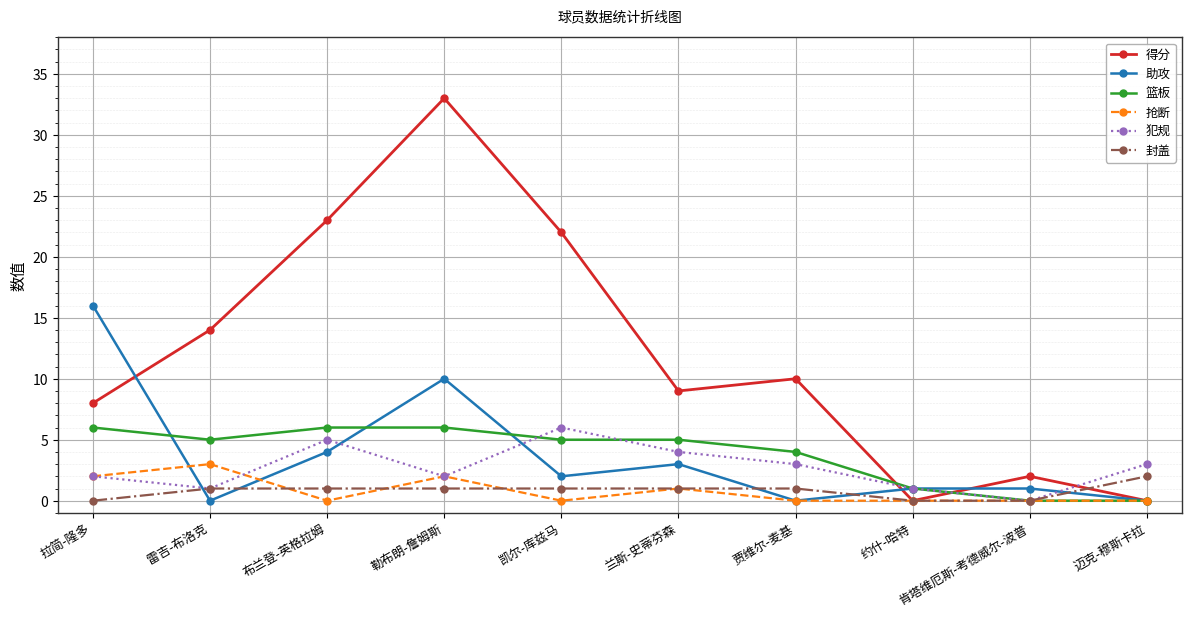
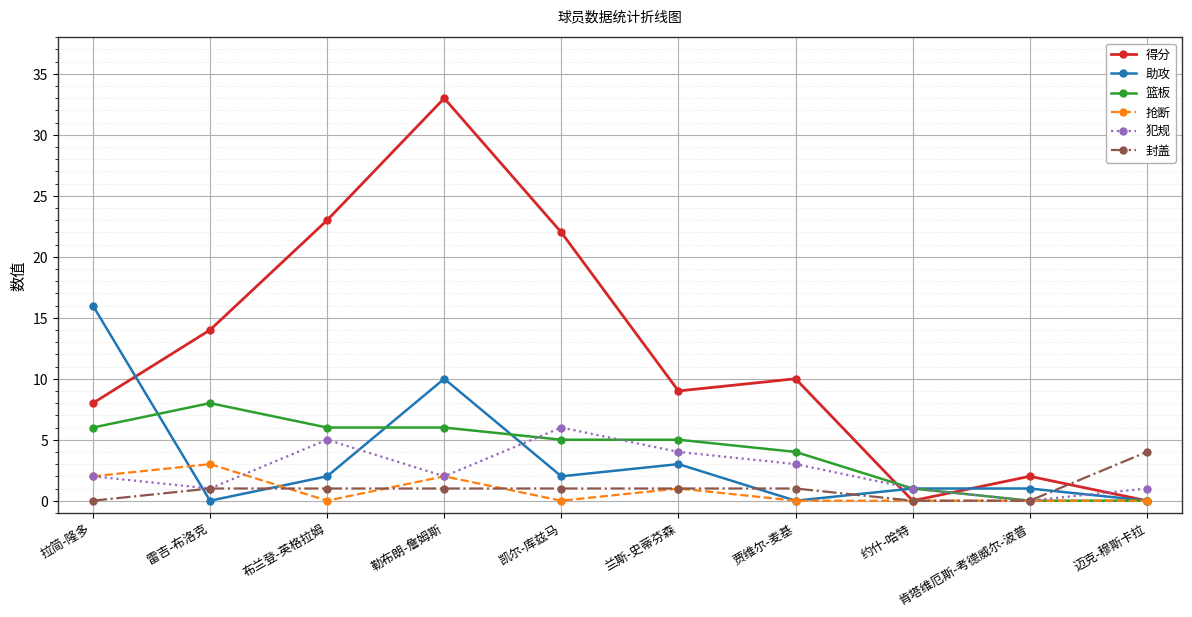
  {
    "得分": {
      "拉简-隆多": 8,
      "雷吉-布洛克": 14,
      "布兰登-英格拉姆": 23,
      "勒布朗-詹姆斯": 33,
      "凯尔-库兹马": 22,
      "兰斯-史蒂芬森": 9,
      "贾维尔-麦基": 10,
      "肯塔维厄斯-考德威尔-波普": 2
    },
    "助攻": {
      "拉简-隆多": 16,
      "雷吉-布洛克": 0,
-     "布兰登-英格拉姆": 4,
+     "布兰登-英格拉姆": 2,
      "勒布朗-詹姆斯": 10,
      "凯尔-库兹马": 2,
      "兰斯-史蒂芬森": 3,
      "肯塔维厄斯-考德威尔-波普": 1
    },
    "篮板": {
      "拉简-隆多": 6,
-     "雷吉-布洛克": 5,
+     "雷吉-布洛克": 8,
      "布兰登-英格拉姆": 6,
      "勒布朗-詹姆斯": 6,
      "凯尔-库兹马": 5,
      "兰斯-史蒂芬森": 5,
      "贾维尔-麦基": 4
    },
    "抢断": {
      "雷吉-布洛克": 3,
      "布兰登-英格拉姆": 0,
      "凯尔-库兹马": 0
    },
    "犯规": {
      "布兰登-英格拉姆": 5,
      "凯尔-库兹马": 6,
      "兰斯-史蒂芬森": 4,
      "贾维尔-麦基": 3,
-     "迈克-穆斯卡拉": 3
+     "迈克-穆斯卡拉": 1
    },
    "封盖": {
      "拉简-隆多": 0,
      "布兰登-英格拉姆": 1,
      "勒布朗-詹姆斯": 1,
      "凯尔-库兹马": 1,
      "贾维尔-麦基": 1,
-     "迈克-穆斯卡拉": 2
+     "迈克-穆斯卡拉": 4
    }
  }
